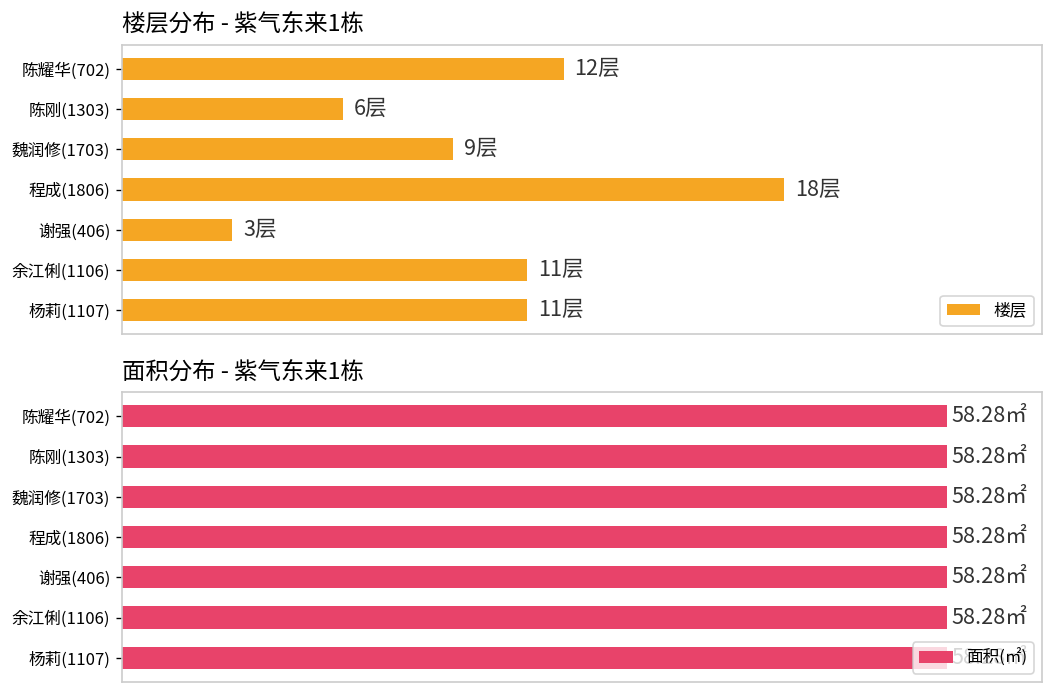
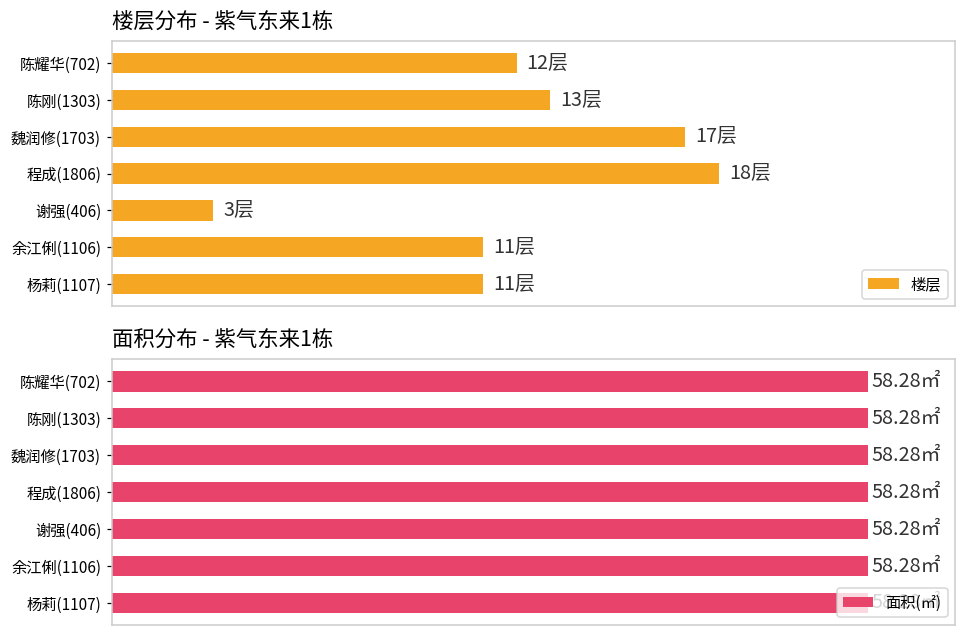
  {
    "楼层分布 - 紫气东来1栋": {
      "陈耀华(702)": "12层",
-     "陈刚(1303)": "6层",
-     "魏润修(1703)": "9层",
+     "陈刚(1303)": "13层",
+     "魏润修(1703)": "17层",
      "程成(1806)": "18层",
      "谢强(406)": "3层",
      "余江俐(1106)": "11层",
      "杨莉(1107)": "11层"
    },
    "面积分布 - 紫气东来1栋": {
      "陈耀华(702)": "58.28㎡",
      "陈刚(1303)": "58.28㎡",
      "魏润修(1703)": "58.28㎡",
      "程成(1806)": "58.28㎡",
      "谢强(406)": "58.28㎡",
      "余江俐(1106)": "58.28㎡"
    }
  }
